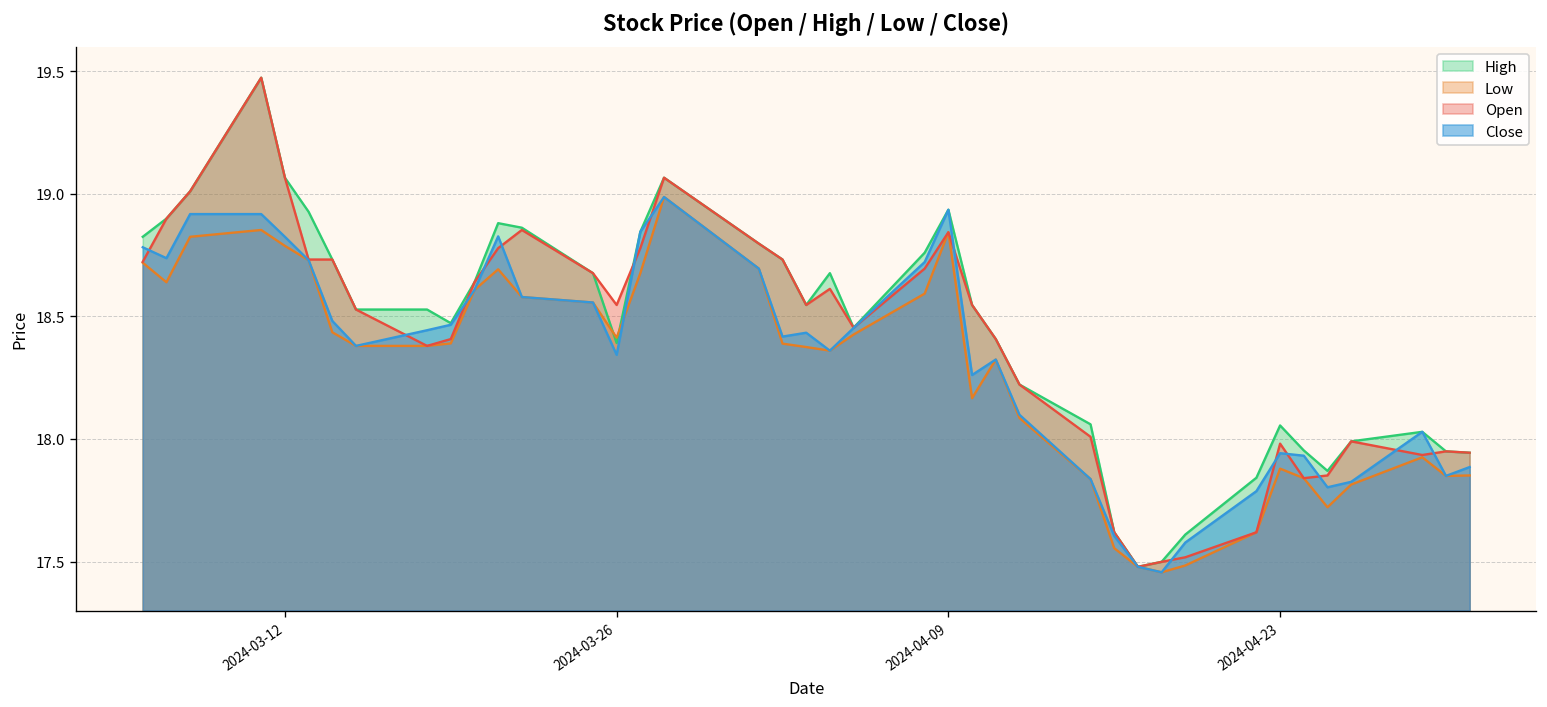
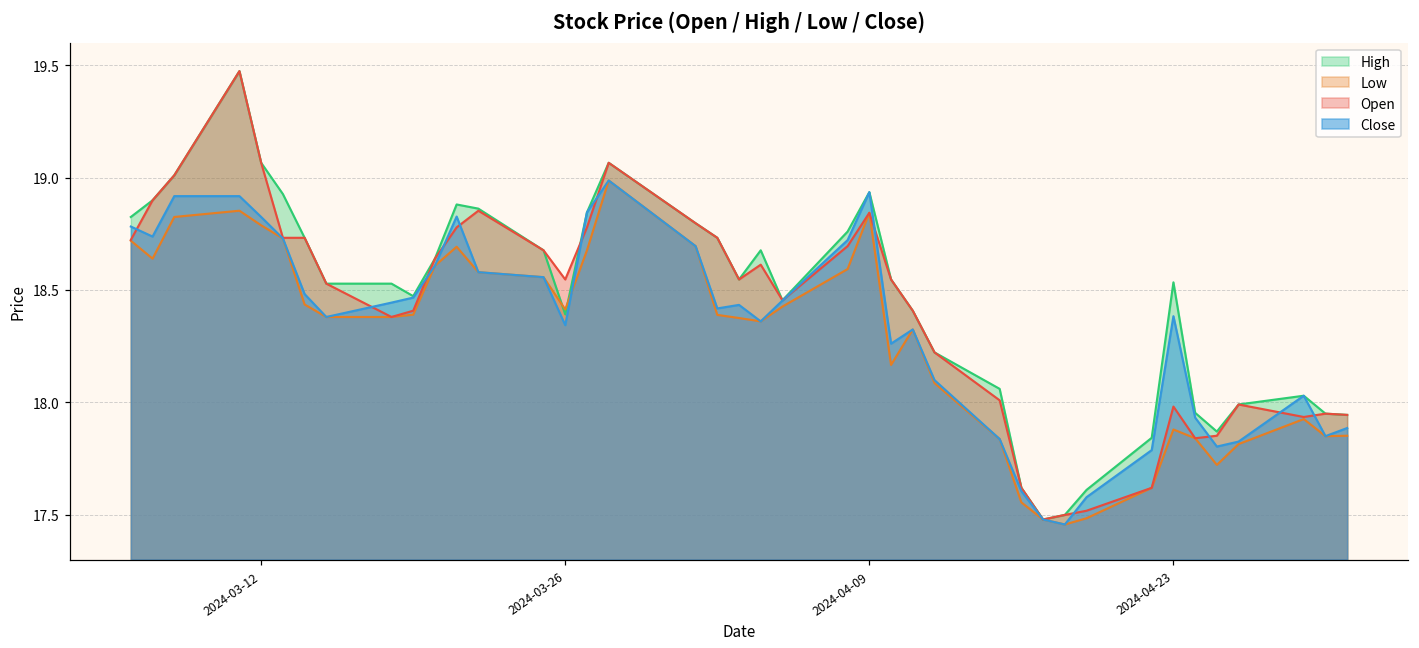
  {
    "High": {
      "2024-03-26": 18.39,
-     "2024-04-23": 18.06
+     "2024-04-23": 18.53
    },
    "Close": {
      "2024-03-12": 18.82,
      "2024-03-26": 18.34,
-     "2024-04-23": 17.94
+     "2024-04-23": 18.38
    }
  }
